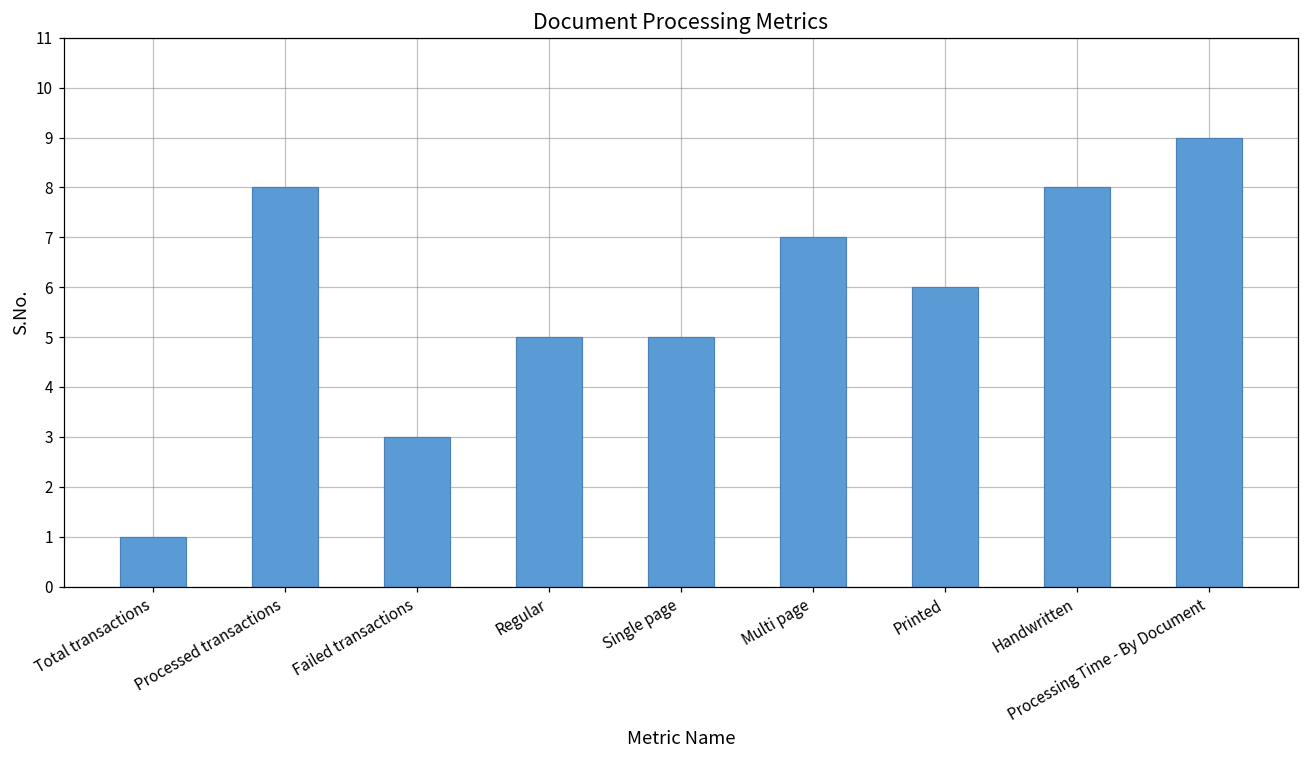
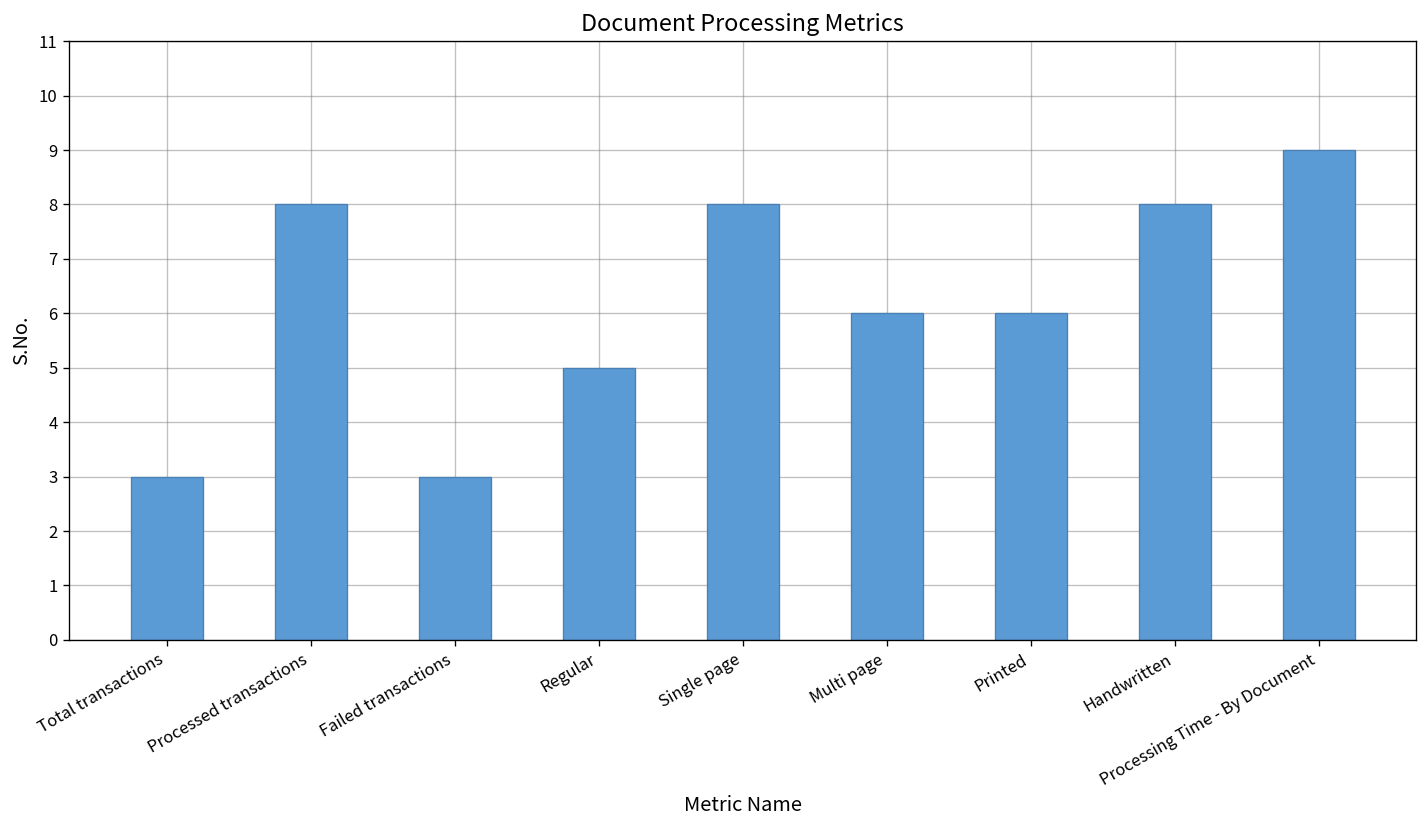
  {
-   "Total transactions": 1,
+   "Total transactions": 3,
    "Processed transactions": 8,
    "Failed transactions": 3,
    "Regular": 5,
-   "Single page": 5,
-   "Multi page": 7,
+   "Single page": 8,
+   "Multi page": 6,
    "Printed": 6,
    "Handwritten": 8,
    "Processing Time - By Document": 9
  }
